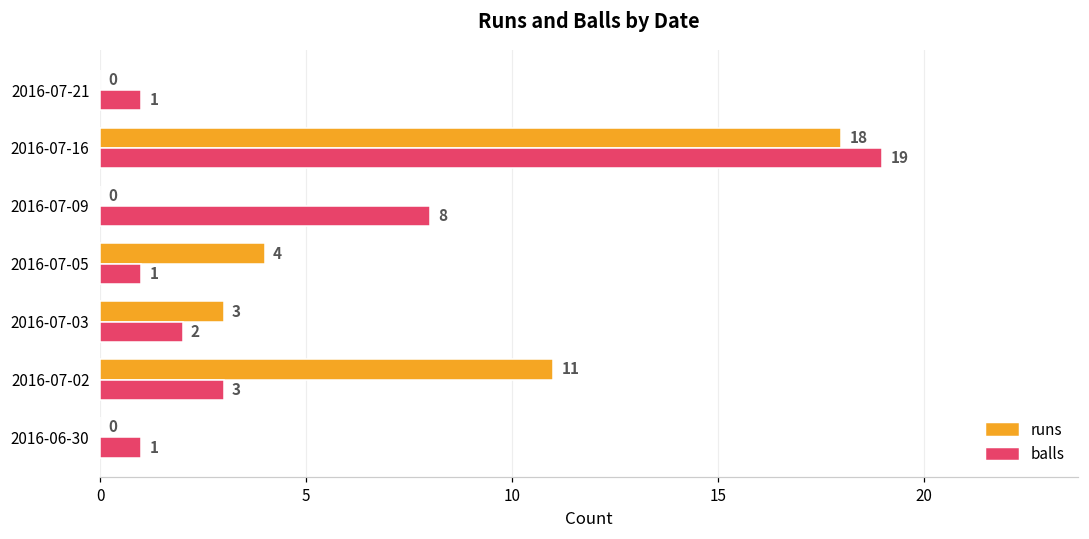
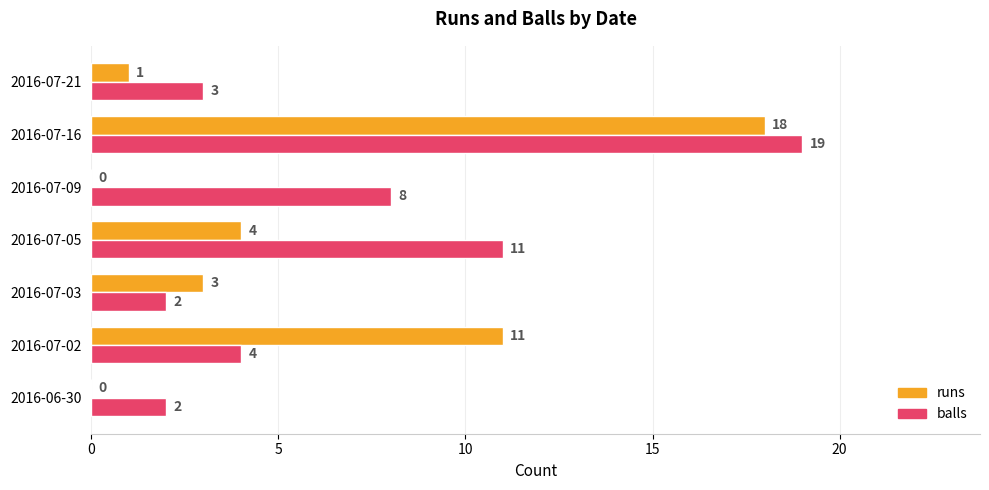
  {
    "runs": {
-     "2016-07-21": 0,
+     "2016-07-21": 1,
      "2016-07-16": 18,
      "2016-07-09": 0,
      "2016-07-05": 4,
      "2016-07-03": 3,
      "2016-07-02": 11,
      "2016-06-30": 0
    },
    "balls": {
-     "2016-07-21": 1,
+     "2016-07-21": 3,
      "2016-07-16": 19,
      "2016-07-09": 8,
-     "2016-07-05": 1,
+     "2016-07-05": 11,
      "2016-07-03": 2,
-     "2016-07-02": 3,
-     "2016-06-30": 1
+     "2016-07-02": 4,
+     "2016-06-30": 2
    }
  }
